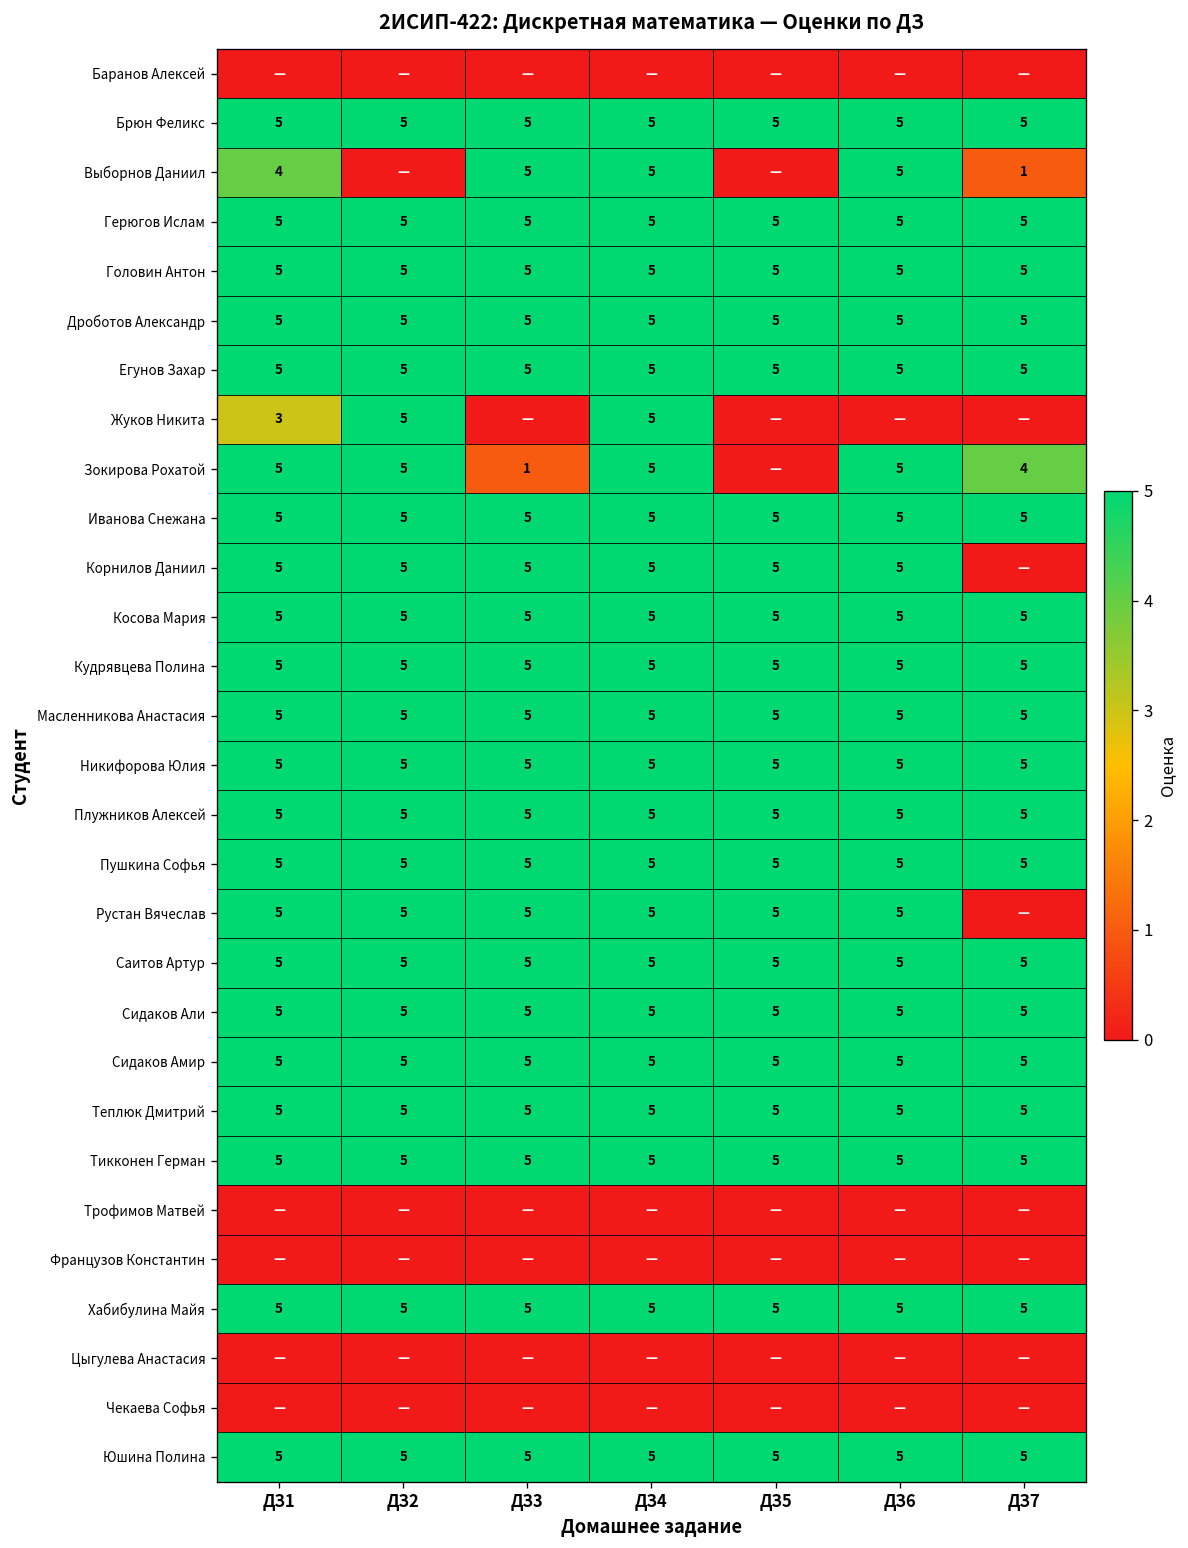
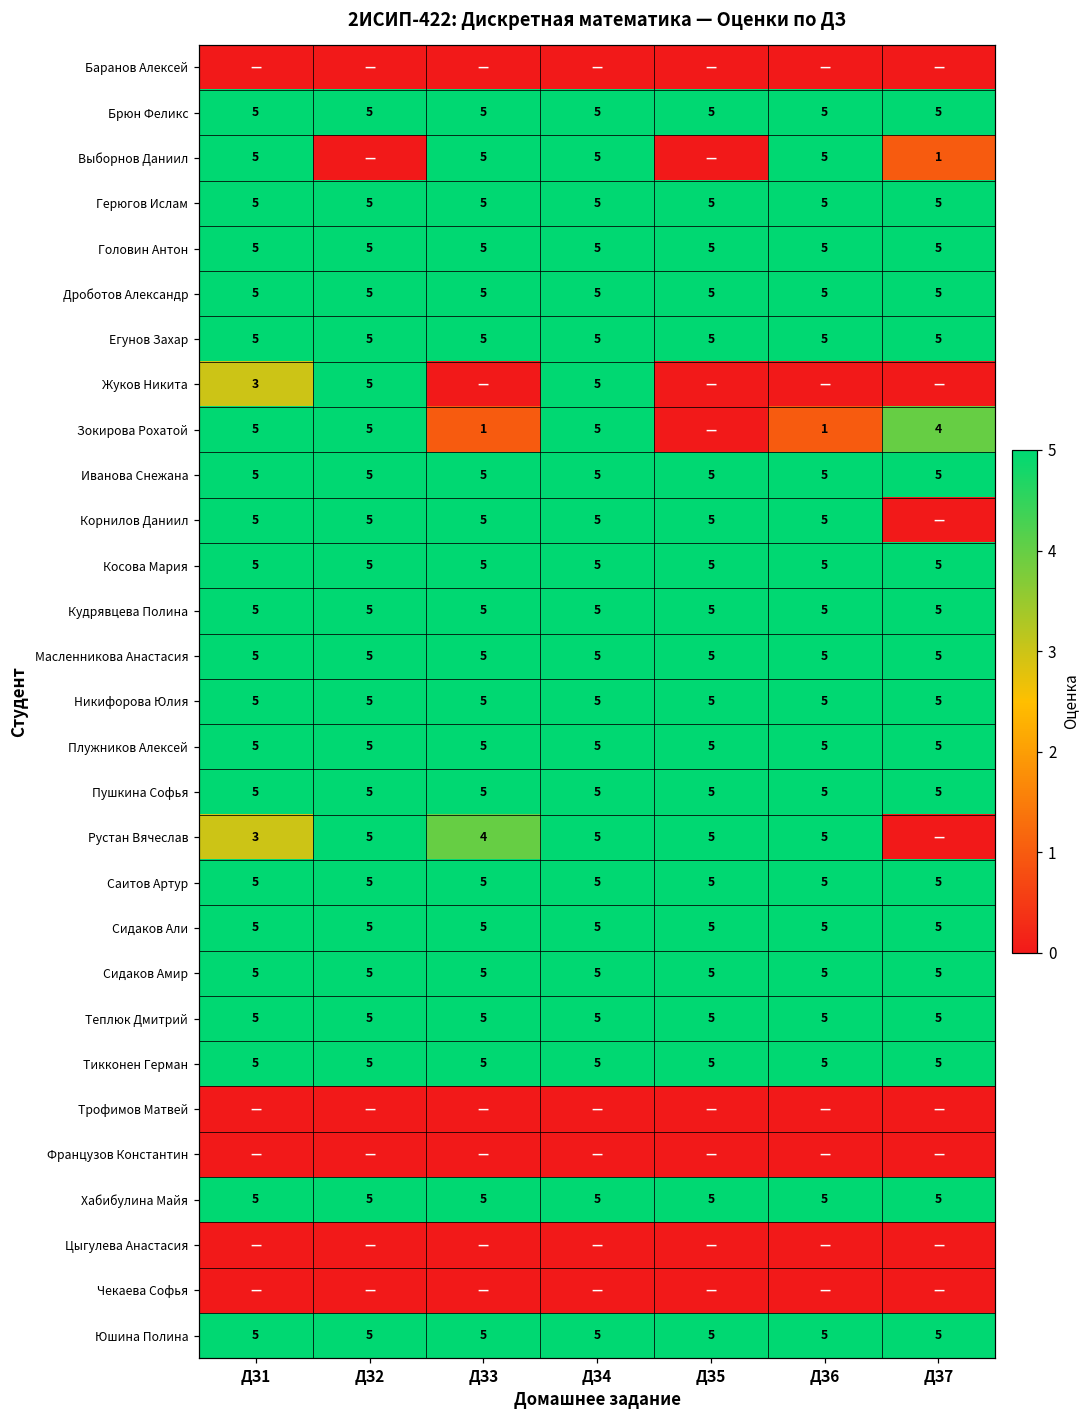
  {
    "Брюн Феликс": {
      "ДЗ1": 5,
      "ДЗ2": 5,
      "ДЗ3": 5,
      "ДЗ4": 5,
      "ДЗ5": 5,
      "ДЗ6": 5,
      "ДЗ7": 5
    },
    "Выборнов Даниил": {
-     "ДЗ1": 4,
+     "ДЗ1": 5,
      "ДЗ3": 5,
      "ДЗ4": 5,
      "ДЗ6": 5,
      "ДЗ7": 1
    },
    "Герюгов Ислам": {
      "ДЗ1": 5,
      "ДЗ2": 5,
      "ДЗ3": 5,
      "ДЗ4": 5,
      "ДЗ5": 5,
      "ДЗ6": 5,
      "ДЗ7": 5
    },
    "Головин Антон": {
      "ДЗ1": 5,
      "ДЗ2": 5,
      "ДЗ3": 5,
      "ДЗ4": 5,
      "ДЗ5": 5,
      "ДЗ6": 5,
      "ДЗ7": 5
    },
    "Дроботов Александр": {
      "ДЗ1": 5,
      "ДЗ2": 5,
      "ДЗ3": 5,
      "ДЗ4": 5,
      "ДЗ5": 5,
      "ДЗ6": 5,
      "ДЗ7": 5
    },
    "Егунов Захар": {
      "ДЗ1": 5,
      "ДЗ2": 5,
      "ДЗ3": 5,
      "ДЗ4": 5,
      "ДЗ5": 5,
      "ДЗ6": 5,
      "ДЗ7": 5
    },
    "Жуков Никита": {
      "ДЗ1": 3,
      "ДЗ2": 5,
      "ДЗ4": 5
    },
    "Зокирова Рохатой": {
      "ДЗ1": 5,
      "ДЗ2": 5,
      "ДЗ3": 1,
      "ДЗ4": 5,
-     "ДЗ6": 5,
+     "ДЗ6": 1,
      "ДЗ7": 4
    },
    "Иванова Снежана": {
      "ДЗ1": 5,
      "ДЗ2": 5,
      "ДЗ3": 5,
      "ДЗ4": 5,
      "ДЗ5": 5,
      "ДЗ6": 5,
      "ДЗ7": 5
    },
    "Корнилов Даниил": {
      "ДЗ1": 5,
      "ДЗ2": 5,
      "ДЗ3": 5,
      "ДЗ4": 5,
      "ДЗ5": 5,
      "ДЗ6": 5
    },
    "Косова Мария": {
      "ДЗ1": 5,
      "ДЗ2": 5,
      "ДЗ3": 5,
      "ДЗ4": 5,
      "ДЗ5": 5,
      "ДЗ6": 5,
      "ДЗ7": 5
    },
    "Кудрявцева Полина": {
      "ДЗ1": 5,
      "ДЗ2": 5,
      "ДЗ3": 5,
      "ДЗ4": 5,
      "ДЗ5": 5,
      "ДЗ6": 5,
      "ДЗ7": 5
    },
    "Масленникова Анастасия": {
      "ДЗ1": 5,
      "ДЗ2": 5,
      "ДЗ3": 5,
      "ДЗ4": 5,
      "ДЗ5": 5,
      "ДЗ6": 5,
      "ДЗ7": 5
    },
    "Никифорова Юлия": {
      "ДЗ1": 5,
      "ДЗ2": 5,
      "ДЗ3": 5,
      "ДЗ4": 5,
      "ДЗ5": 5,
      "ДЗ6": 5,
      "ДЗ7": 5
    },
    "Плужников Алексей": {
      "ДЗ1": 5,
      "ДЗ2": 5,
      "ДЗ3": 5,
      "ДЗ4": 5,
      "ДЗ5": 5,
      "ДЗ6": 5,
      "ДЗ7": 5
    },
    "Пушкина Софья": {
      "ДЗ1": 5,
      "ДЗ2": 5,
      "ДЗ3": 5,
      "ДЗ4": 5,
      "ДЗ5": 5,
      "ДЗ6": 5,
      "ДЗ7": 5
    },
    "Рустан Вячеслав": {
-     "ДЗ1": 5,
+     "ДЗ1": 3,
      "ДЗ2": 5,
-     "ДЗ3": 5,
+     "ДЗ3": 4,
      "ДЗ4": 5,
      "ДЗ5": 5,
      "ДЗ6": 5
    },
    "Саитов Артур": {
      "ДЗ1": 5,
      "ДЗ2": 5,
      "ДЗ3": 5,
      "ДЗ4": 5,
      "ДЗ5": 5,
      "ДЗ6": 5,
      "ДЗ7": 5
    },
    "Сидаков Али": {
      "ДЗ1": 5,
      "ДЗ2": 5,
      "ДЗ3": 5,
      "ДЗ4": 5,
      "ДЗ5": 5,
      "ДЗ6": 5,
      "ДЗ7": 5
    },
    "Сидаков Амир": {
      "ДЗ1": 5,
      "ДЗ2": 5,
      "ДЗ3": 5,
      "ДЗ4": 5,
      "ДЗ5": 5,
      "ДЗ6": 5,
      "ДЗ7": 5
    },
    "Теплюк Дмитрий": {
      "ДЗ1": 5,
      "ДЗ2": 5,
      "ДЗ3": 5,
      "ДЗ4": 5,
      "ДЗ5": 5,
      "ДЗ6": 5,
      "ДЗ7": 5
    },
    "Тикконен Герман": {
      "ДЗ1": 5,
      "ДЗ2": 5,
      "ДЗ3": 5,
      "ДЗ4": 5,
      "ДЗ5": 5,
      "ДЗ6": 5,
      "ДЗ7": 5
    },
    "Хабибулина Майя": {
      "ДЗ1": 5,
      "ДЗ2": 5,
      "ДЗ3": 5,
      "ДЗ4": 5,
      "ДЗ5": 5,
      "ДЗ6": 5,
      "ДЗ7": 5
    },
    "Юшина Полина": {
      "ДЗ1": 5,
      "ДЗ2": 5,
      "ДЗ3": 5,
      "ДЗ4": 5,
      "ДЗ5": 5,
      "ДЗ6": 5,
      "ДЗ7": 5
    }
  }
